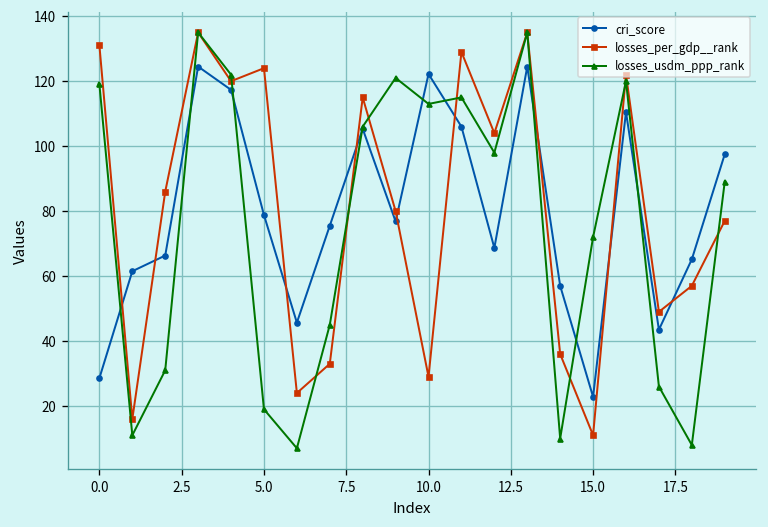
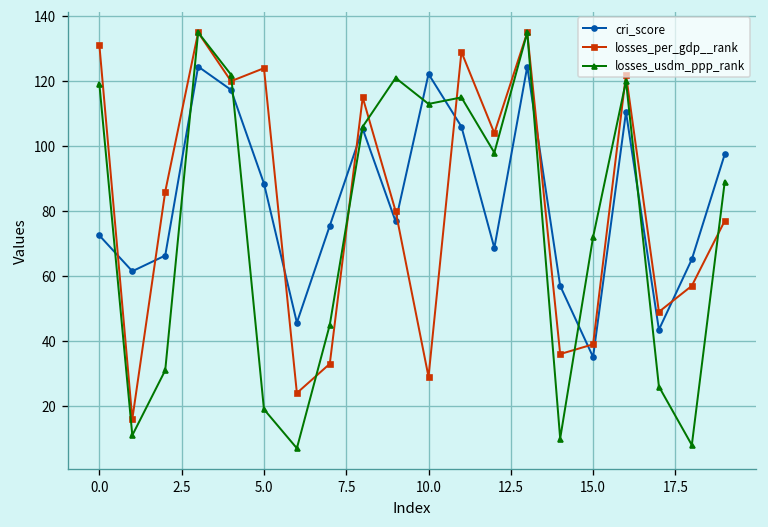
  {
    "cri_score": {
-     "0.0": 29,
-     "5.0": 79,
+     "0.0": 73,
+     "5.0": 89,
      "10.0": 122,
-     "15.0": 23
+     "15.0": 35
    },
    "losses_per_gdp__rank": {
      "0.0": 131,
      "5.0": 124,
      "10.0": 29,
-     "15.0": 11
+     "15.0": 39
    },
    "losses_usdm_ppp_rank": {
      "0.0": 119,
      "5.0": 19,
      "10.0": 113,
      "15.0": 72
    }
  }
